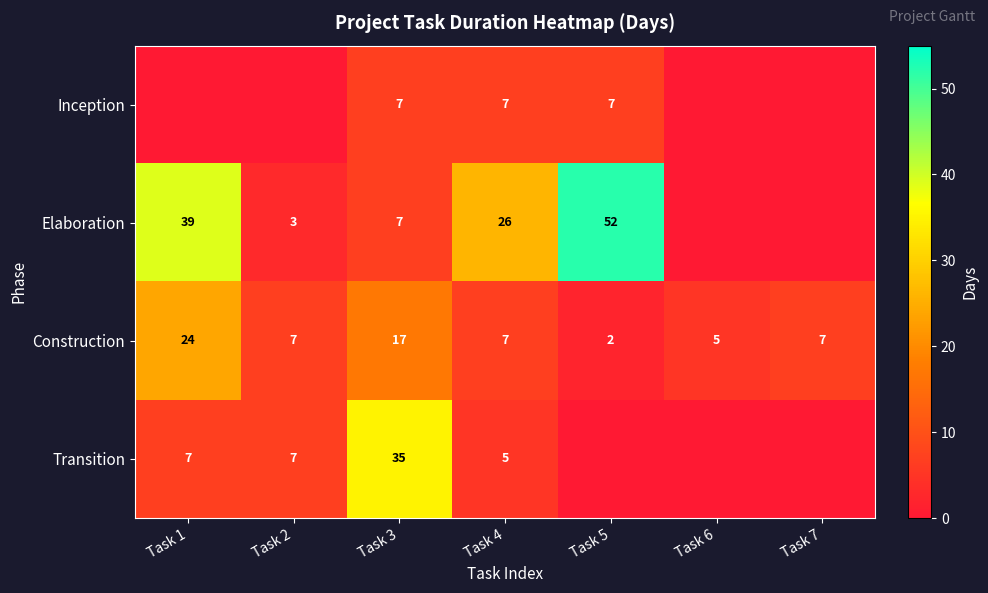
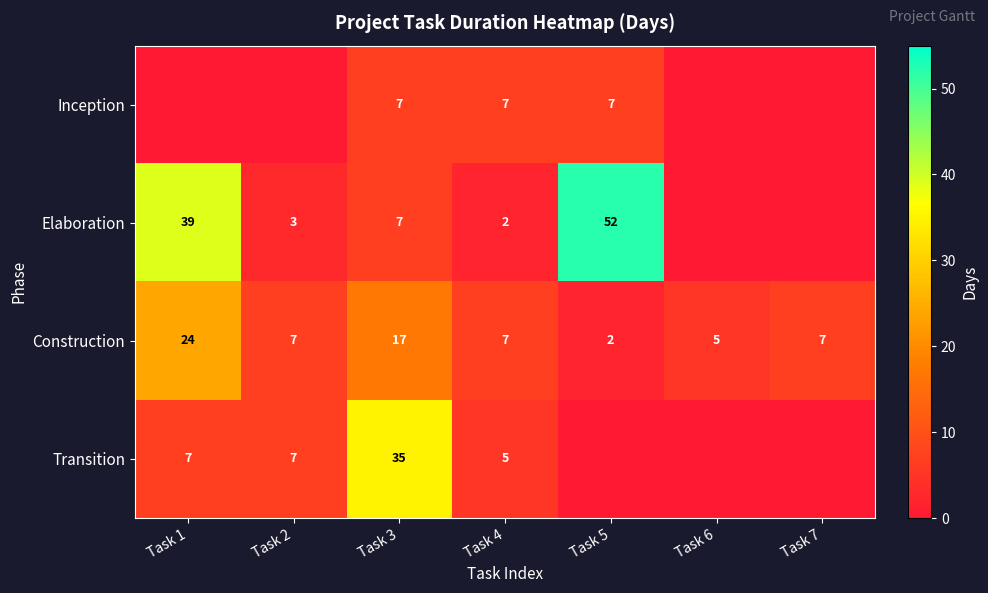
  {
    "Inception": {
      "Task 3": 7,
      "Task 4": 7,
      "Task 5": 7
    },
    "Elaboration": {
      "Task 1": 39,
      "Task 2": 3,
      "Task 3": 7,
-     "Task 4": 26,
+     "Task 4": 2,
      "Task 5": 52
    },
    "Construction": {
      "Task 1": 24,
      "Task 2": 7,
      "Task 3": 17,
      "Task 4": 7,
      "Task 5": 2,
      "Task 6": 5,
      "Task 7": 7
    },
    "Transition": {
      "Task 1": 7,
      "Task 2": 7,
      "Task 3": 35,
      "Task 4": 5
    }
  }
